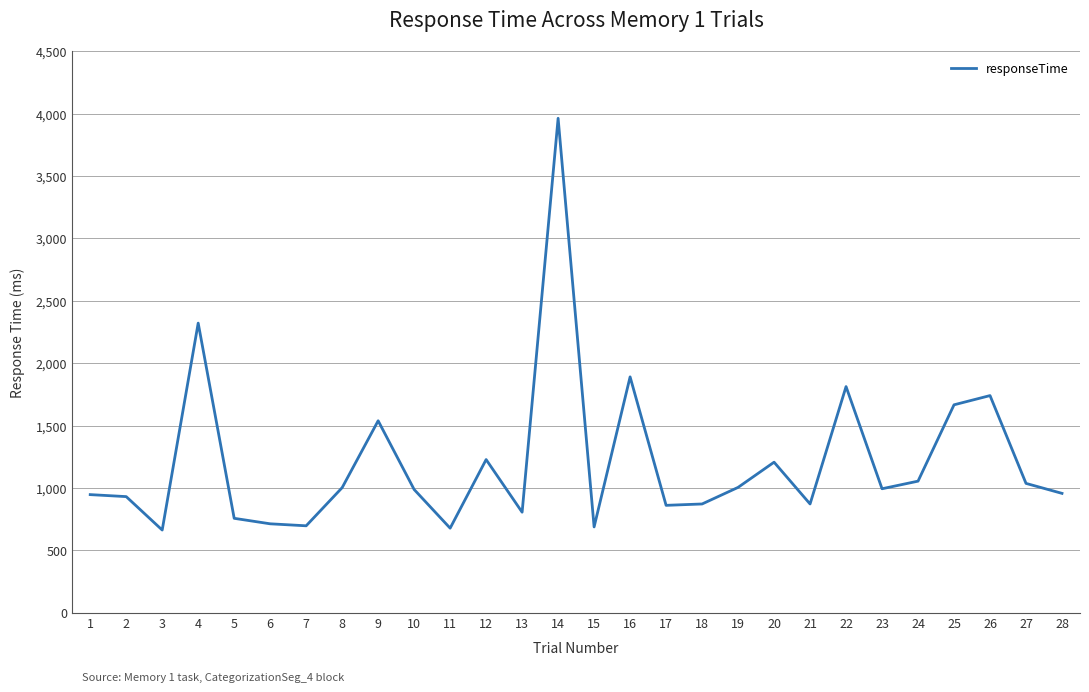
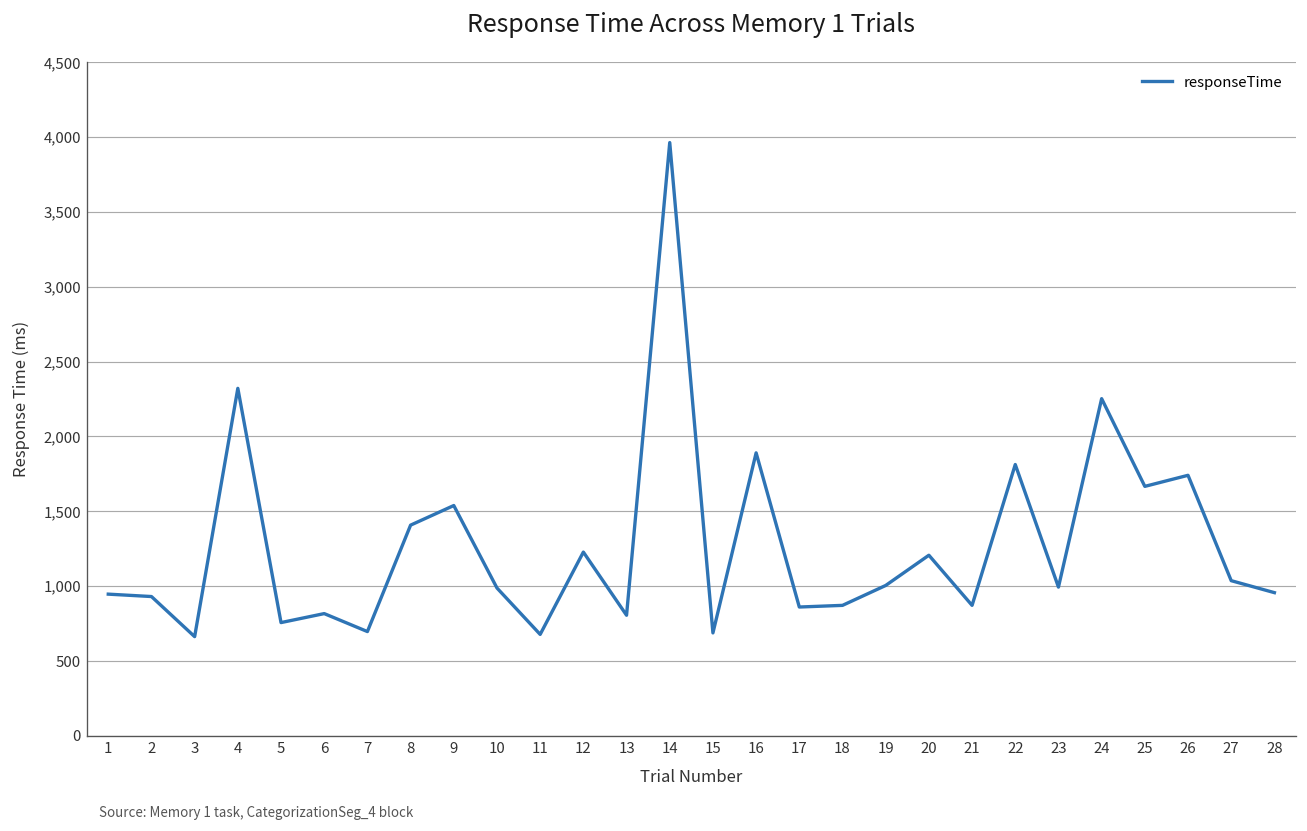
  {
    "1": "950",
    "2": "930",
    "3": "660",
    "4": "2,320",
    "5": "760",
-   "6": "710",
+   "6": "820",
    "7": "700",
-   "8": "1,000",
+   "8": "1,410",
    "9": "1,540",
    "10": "990",
    "11": "680",
    "12": "1,230",
    "13": "810",
    "14": "3,960",
    "15": "690",
    "16": "1,890",
    "17": "860",
    "18": "870",
    "19": "1,000",
    "20": "1,210",
    "21": "870",
    "22": "1,810",
    "23": "990",
-   "24": "1,050",
+   "24": "2,250",
    "25": "1,670",
    "26": "1,740",
    "27": "1,040",
    "28": "960"
  }
